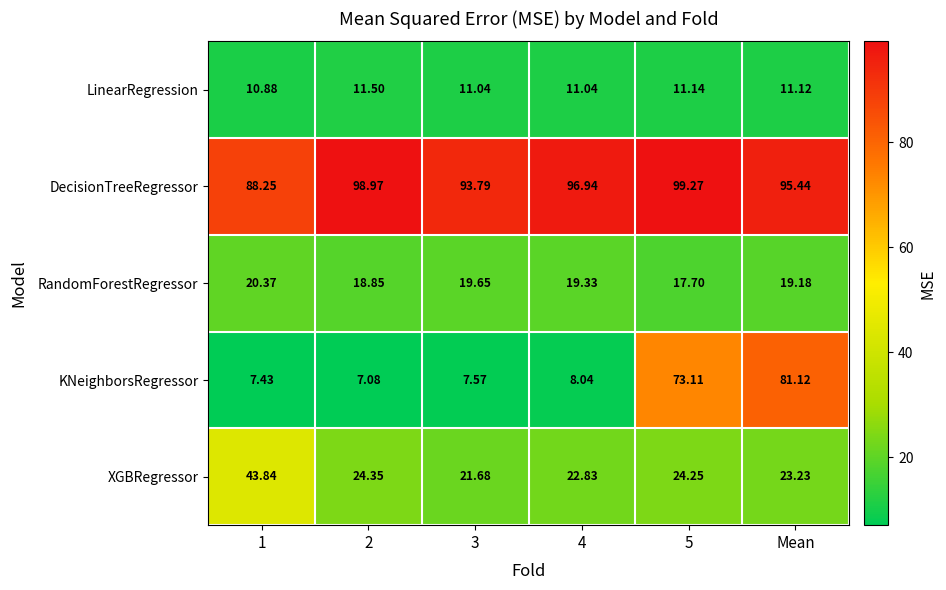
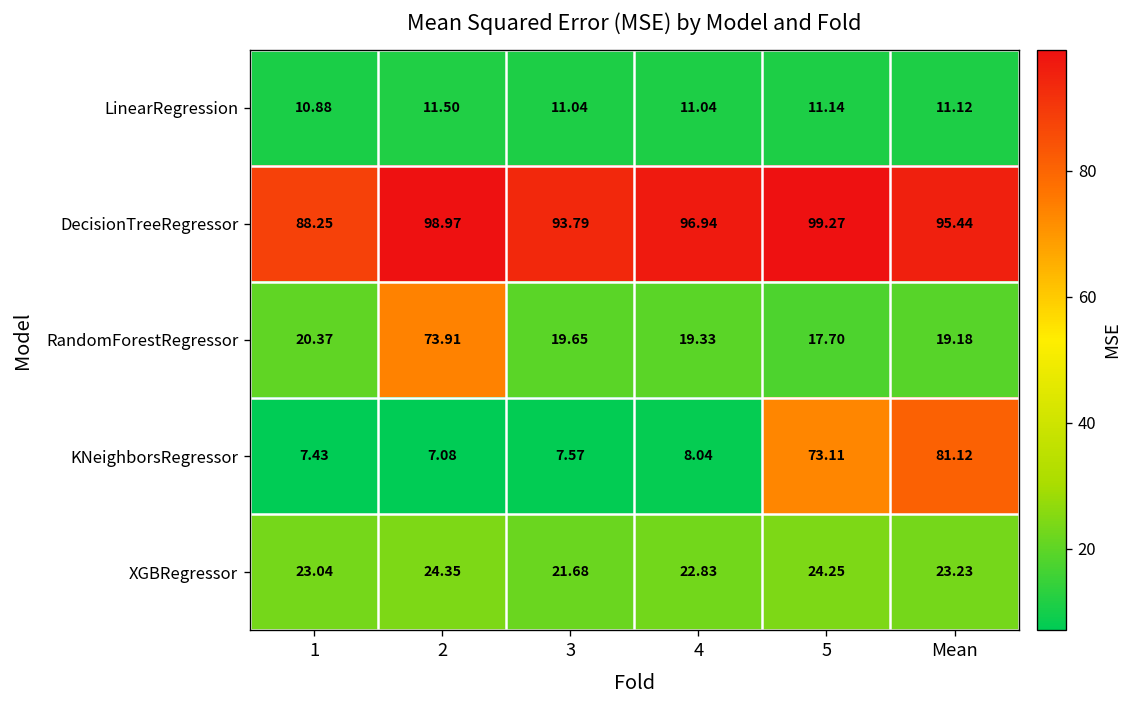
  {
    "LinearRegression": {
      "1": 10.88,
      "2": 11.50,
      "3": 11.04,
      "4": 11.04,
      "5": 11.14,
      "Mean": 11.12
    },
    "DecisionTreeRegressor": {
      "1": 88.25,
      "2": 98.97,
      "3": 93.79,
      "4": 96.94,
      "5": 99.27,
      "Mean": 95.44
    },
    "RandomForestRegressor": {
      "1": 20.37,
-     "2": 18.85,
+     "2": 73.91,
      "3": 19.65,
      "4": 19.33,
      "5": 17.70,
      "Mean": 19.18
    },
    "KNeighborsRegressor": {
      "1": 7.43,
      "2": 7.08,
      "3": 7.57,
      "4": 8.04,
      "5": 73.11,
      "Mean": 81.12
    },
    "XGBRegressor": {
-     "1": 43.84,
+     "1": 23.04,
      "2": 24.35,
      "3": 21.68,
      "4": 22.83,
      "5": 24.25,
      "Mean": 23.23
    }
  }
